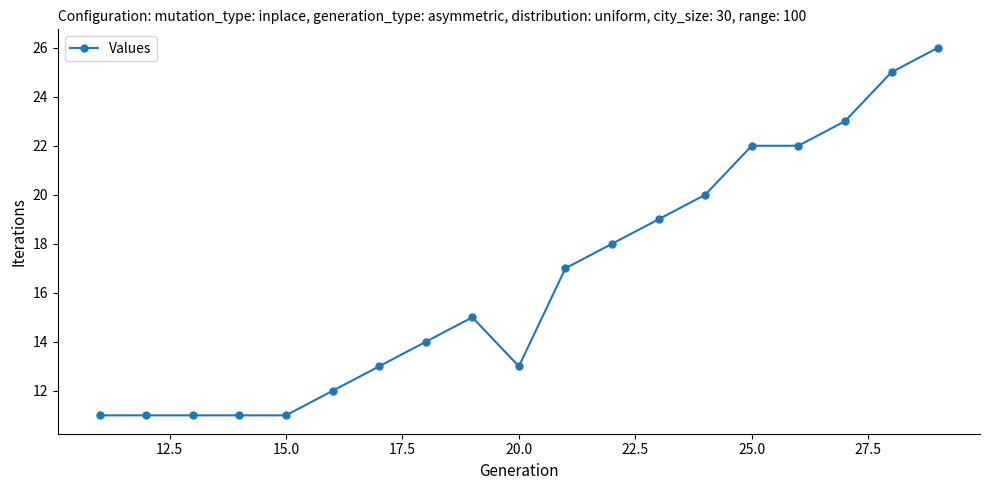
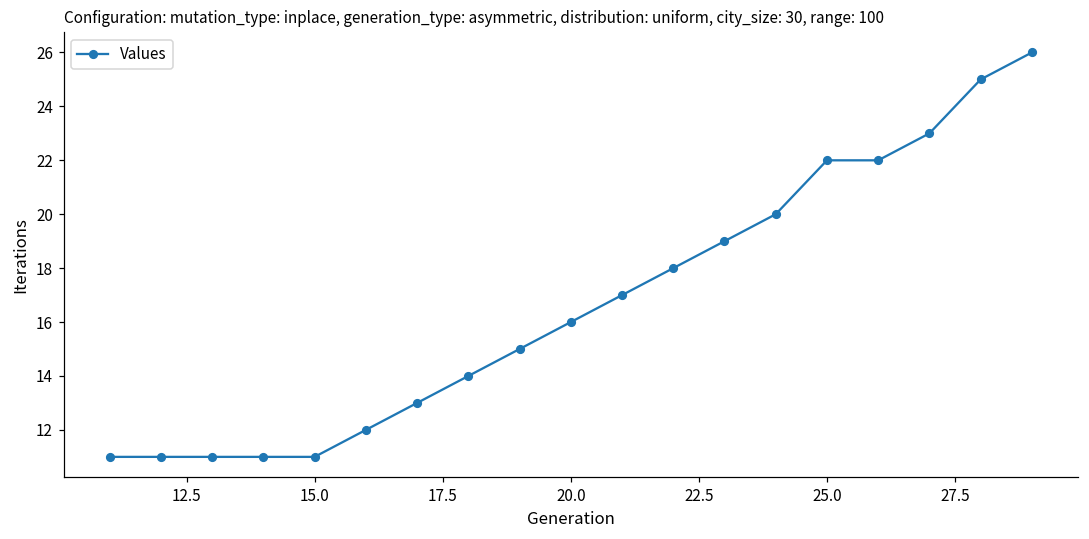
  {
    "15.0": 11,
-   "20.0": 13,
+   "20.0": 16,
    "25.0": 22
  }
